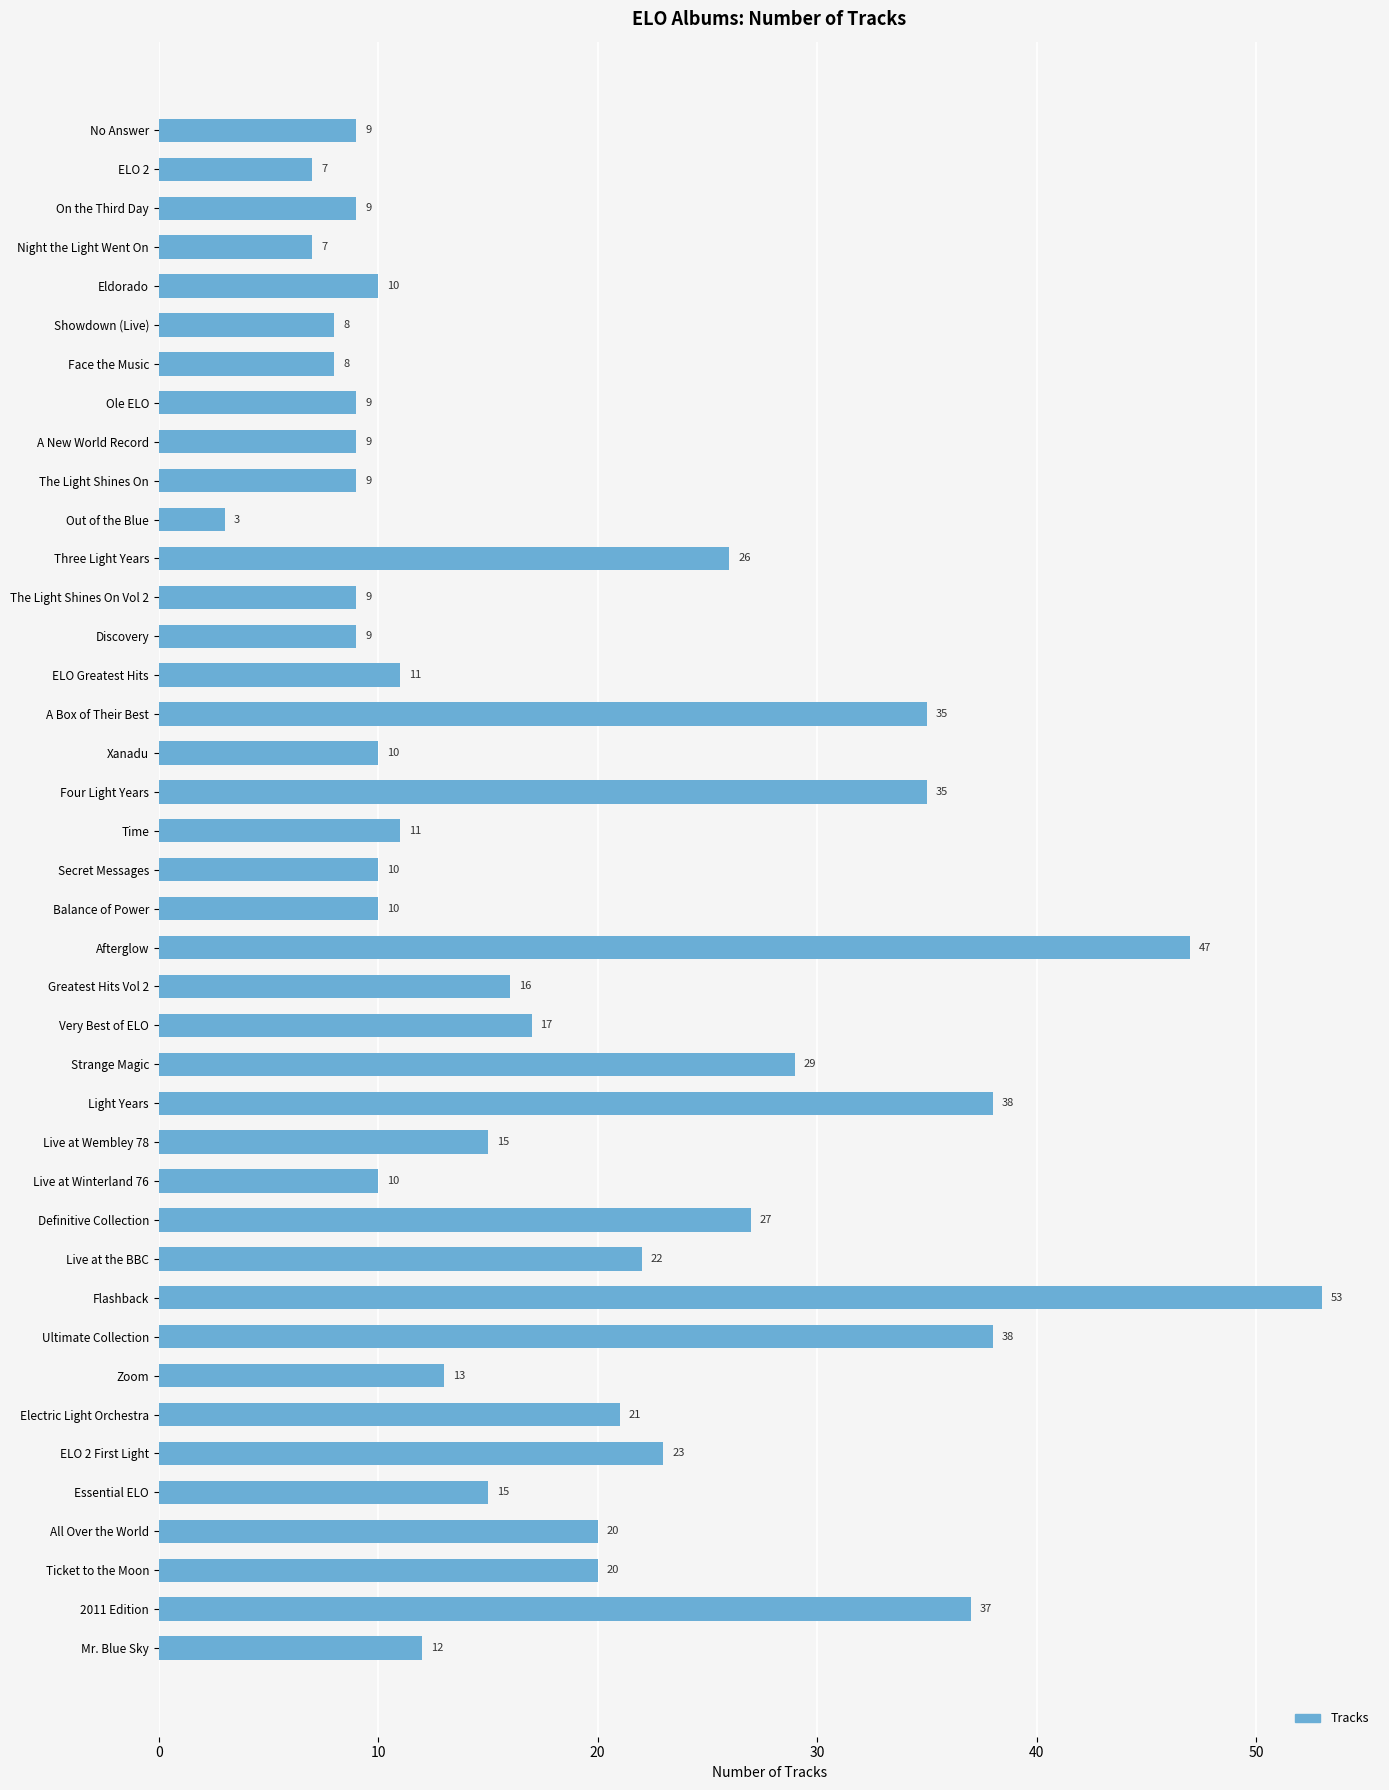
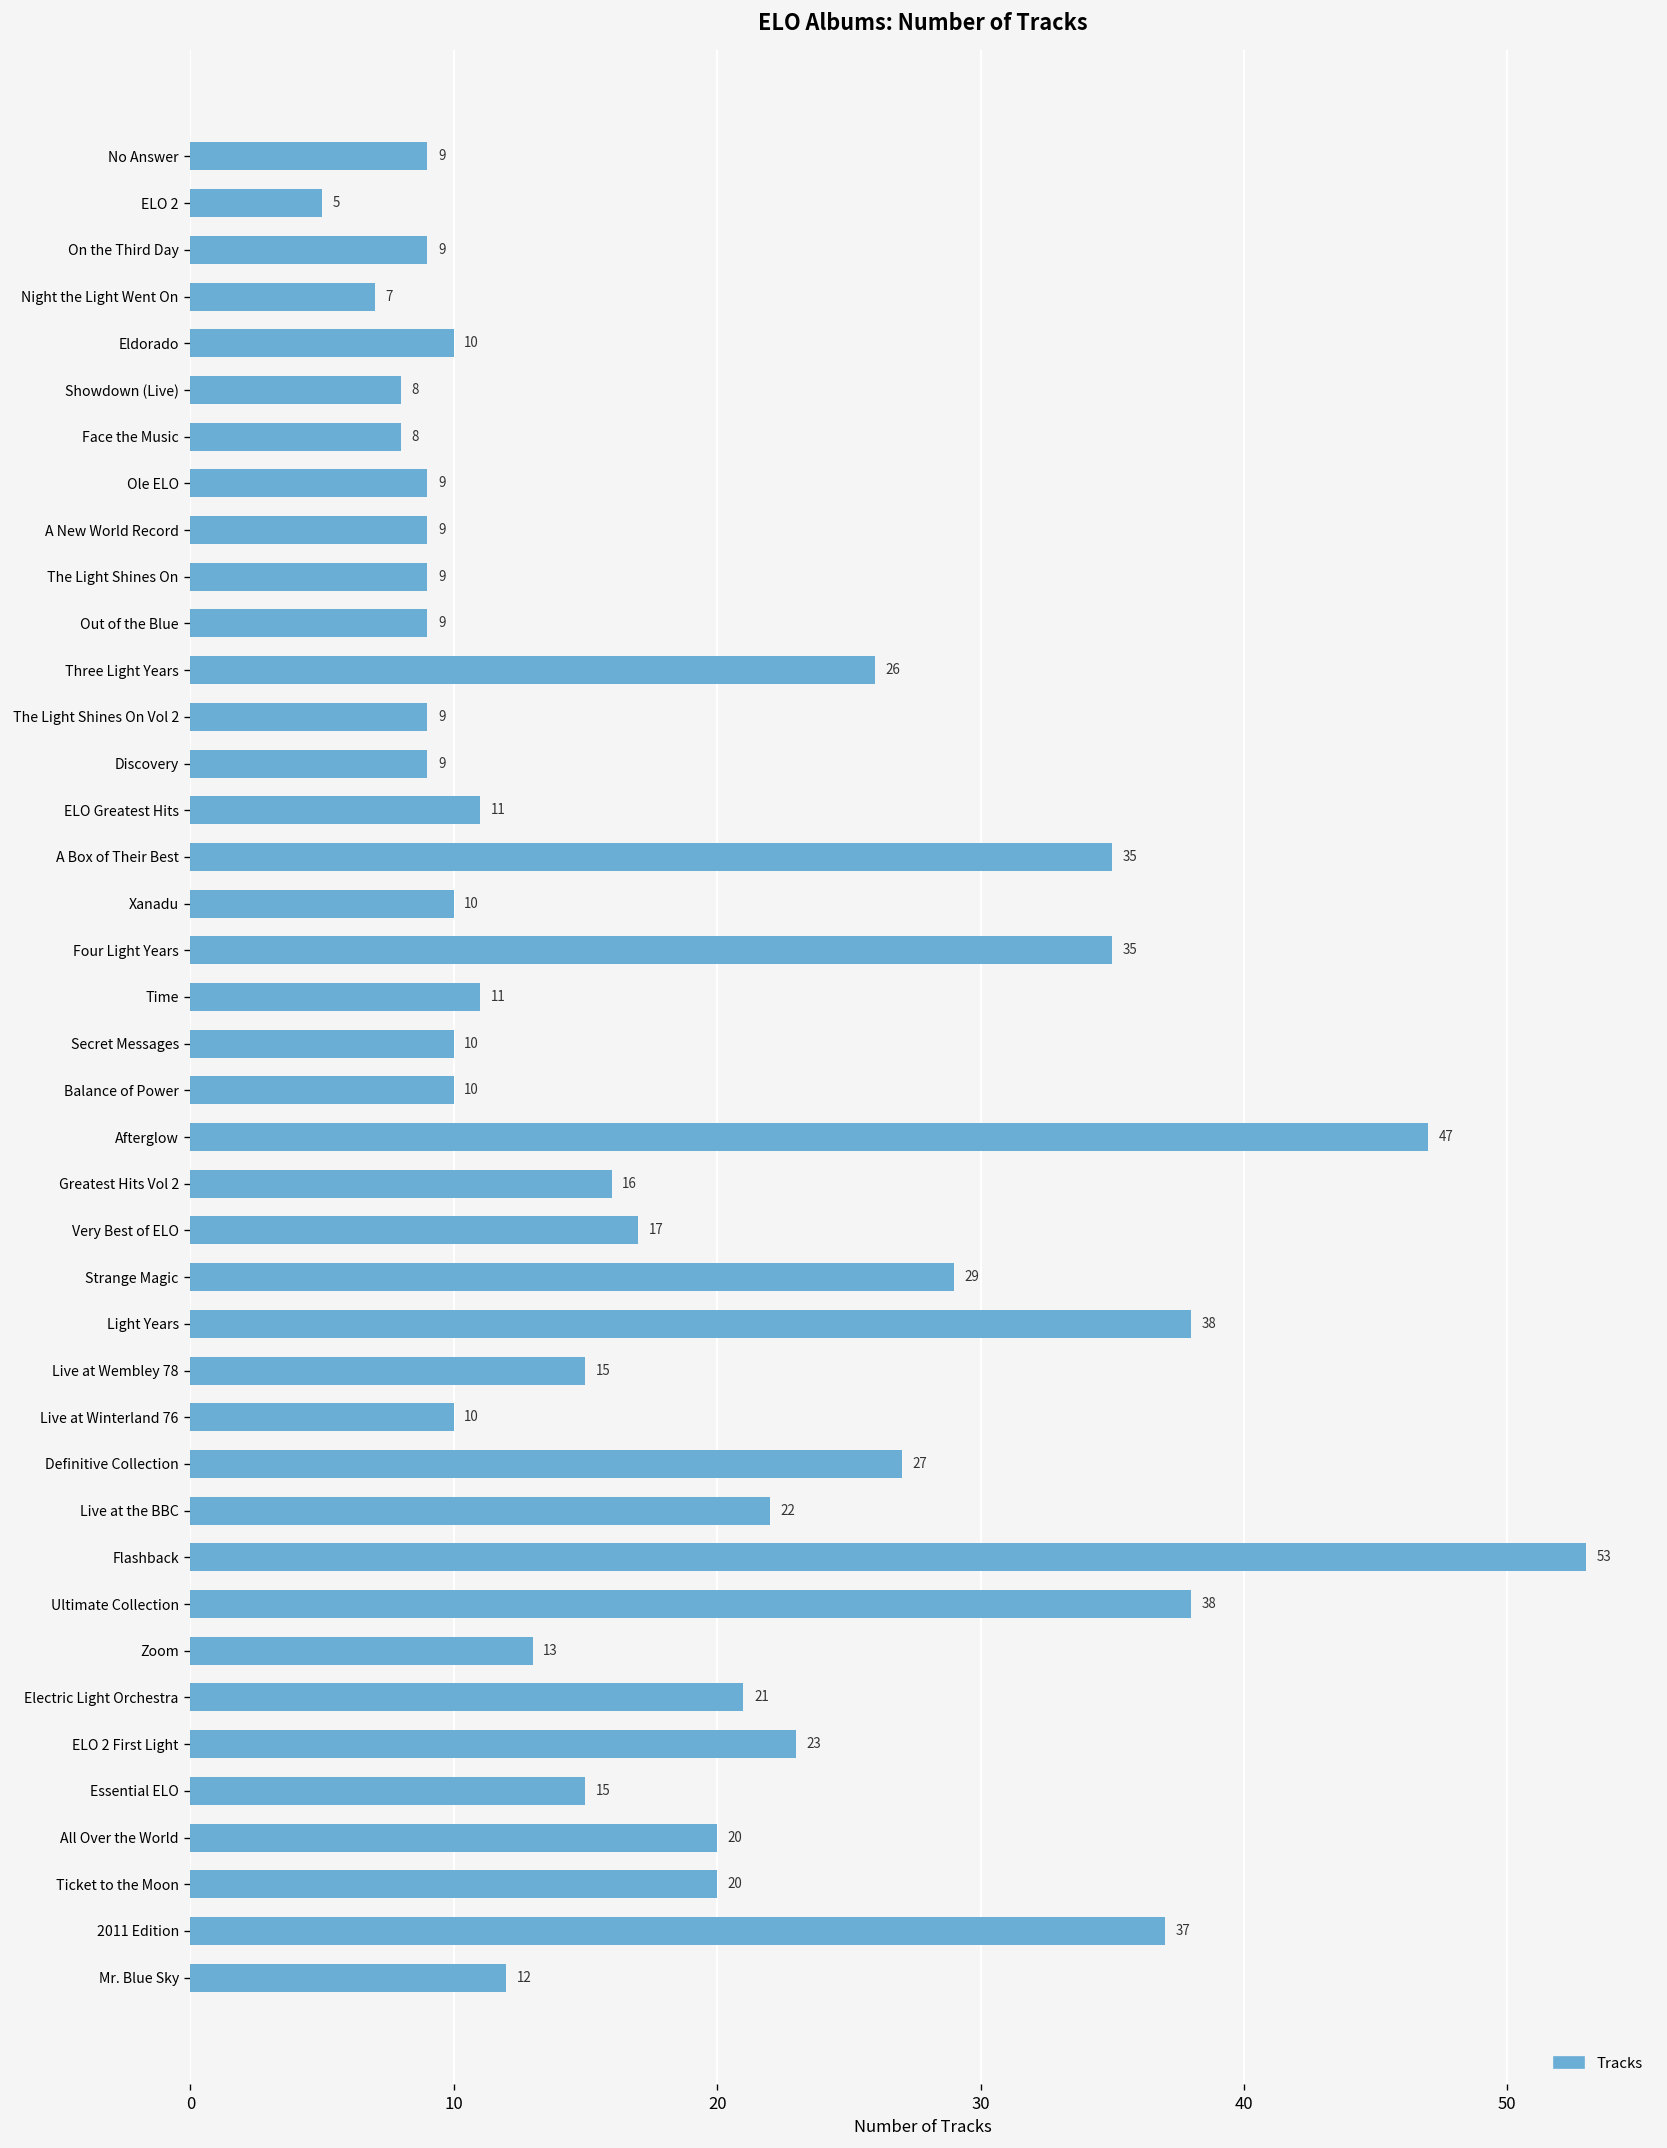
  {
    "No Answer": 9,
-   "ELO 2": 7,
+   "ELO 2": 5,
    "On the Third Day": 9,
    "Night the Light Went On": 7,
    "Eldorado": 10,
    "Showdown (Live)": 8,
    "Face the Music": 8,
    "Ole ELO": 9,
    "A New World Record": 9,
    "The Light Shines On": 9,
-   "Out of the Blue": 3,
+   "Out of the Blue": 9,
    "Three Light Years": 26,
    "The Light Shines On Vol 2": 9,
    "Discovery": 9,
    "ELO Greatest Hits": 11,
    "A Box of Their Best": 35,
    "Xanadu": 10,
    "Four Light Years": 35,
    "Time": 11,
    "Secret Messages": 10,
    "Balance of Power": 10,
    "Afterglow": 47,
    "Greatest Hits Vol 2": 16,
    "Very Best of ELO": 17,
    "Strange Magic": 29,
    "Light Years": 38,
    "Live at Wembley 78": 15,
    "Live at Winterland 76": 10,
    "Definitive Collection": 27,
    "Live at the BBC": 22,
    "Flashback": 53,
    "Ultimate Collection": 38,
    "Zoom": 13,
    "Electric Light Orchestra": 21,
    "ELO 2 First Light": 23,
    "Essential ELO": 15,
    "All Over the World": 20,
    "Ticket to the Moon": 20,
    "2011 Edition": 37,
    "Mr. Blue Sky": 12
  }
